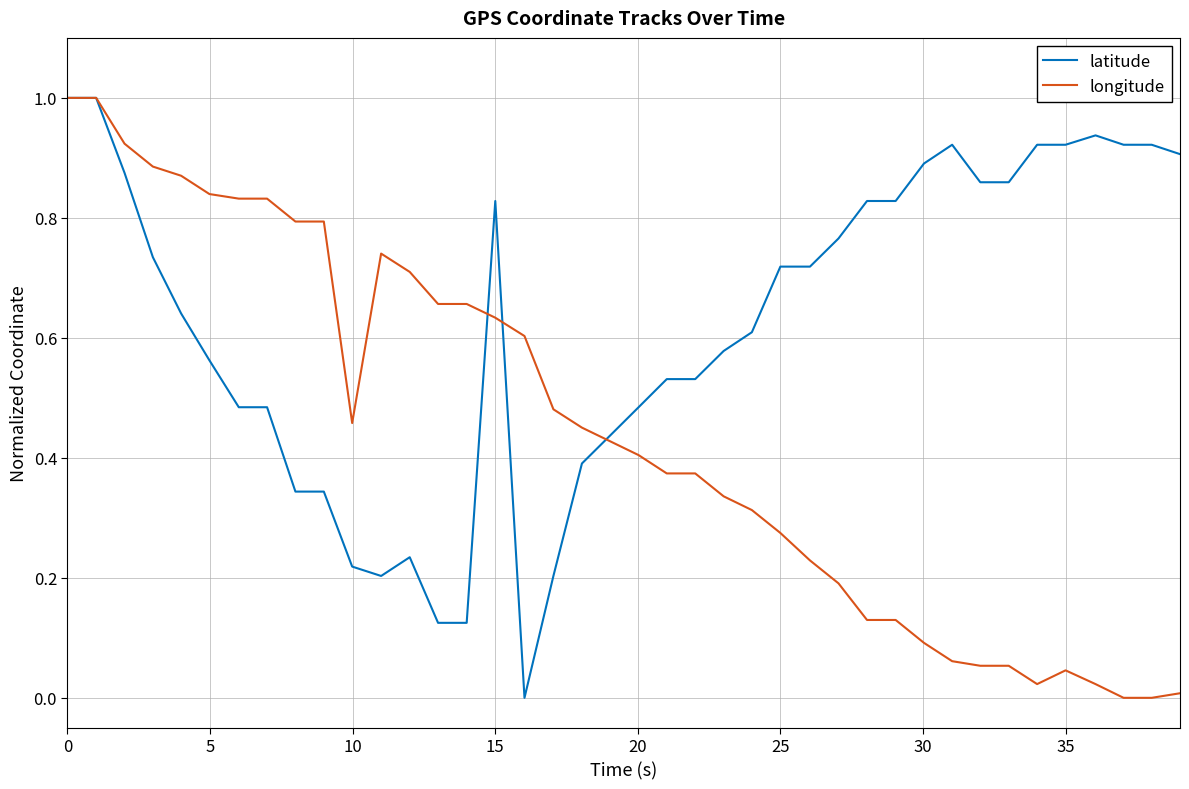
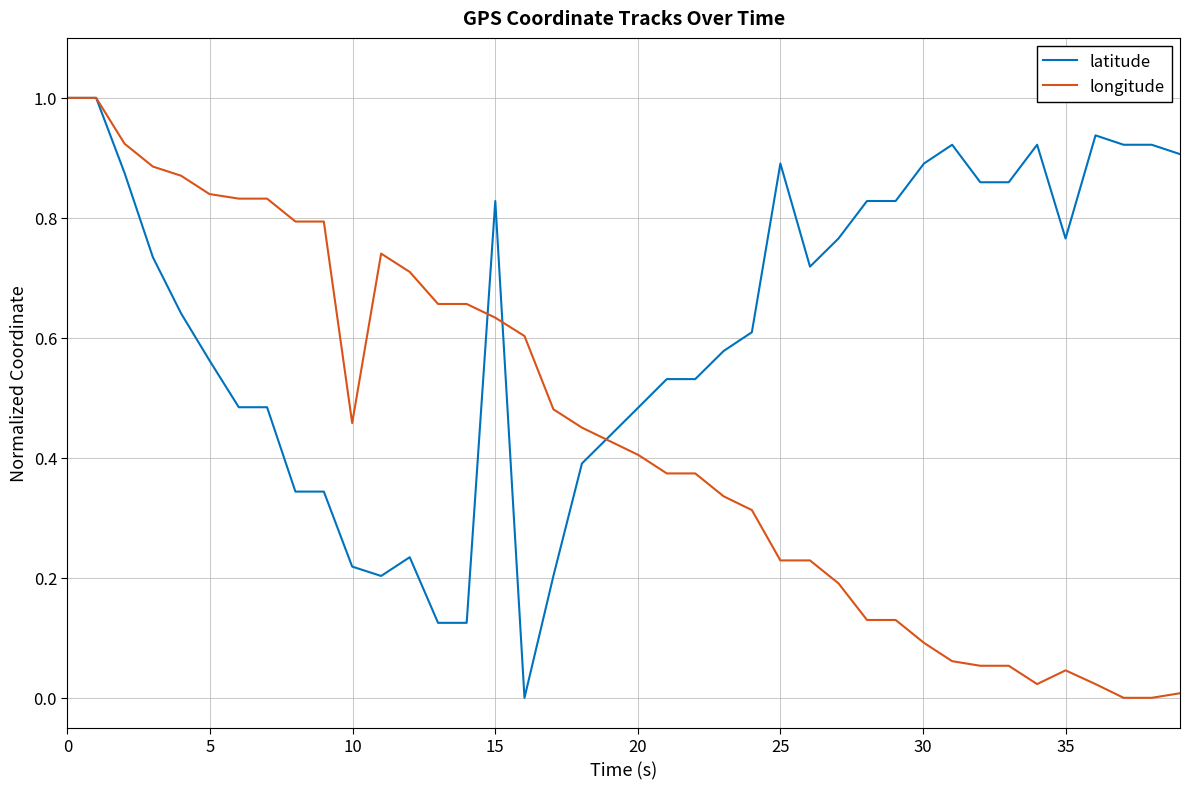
  {
    "latitude": {
      "10": 0.22,
      "15": 0.83,
-     "25": 0.72,
-     "35": 0.92
+     "25": 0.89,
+     "35": 0.77
    },
    "longitude": {
      "10": 0.46,
      "15": 0.63,
-     "25": 0.27,
+     "25": 0.23,
      "35": 0.05
    }
  }
